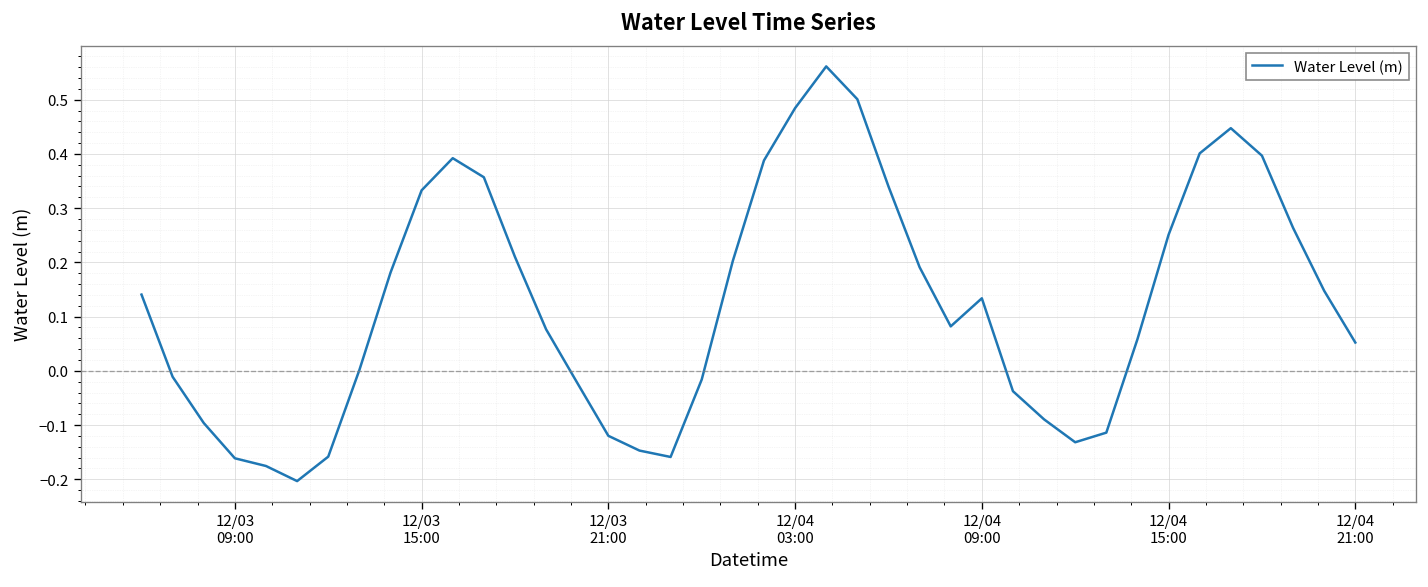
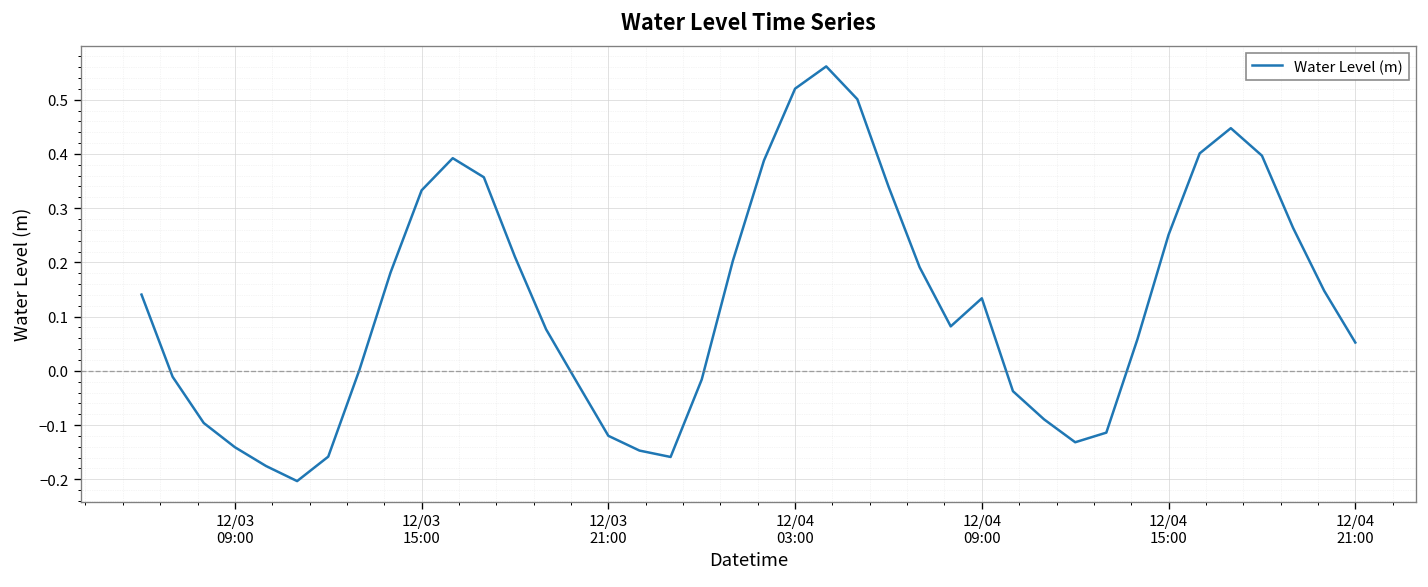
  {
-   "12/03 09:00": -0.16,
+   "12/03 09:00": -0.14,
    "12/03 15:00": 0.33,
    "12/03 21:00": -0.12,
-   "12/04 03:00": 0.48,
+   "12/04 03:00": 0.52,
    "12/04 09:00": 0.13,
    "12/04 15:00": 0.25,
    "12/04 21:00": 0.05
  }
